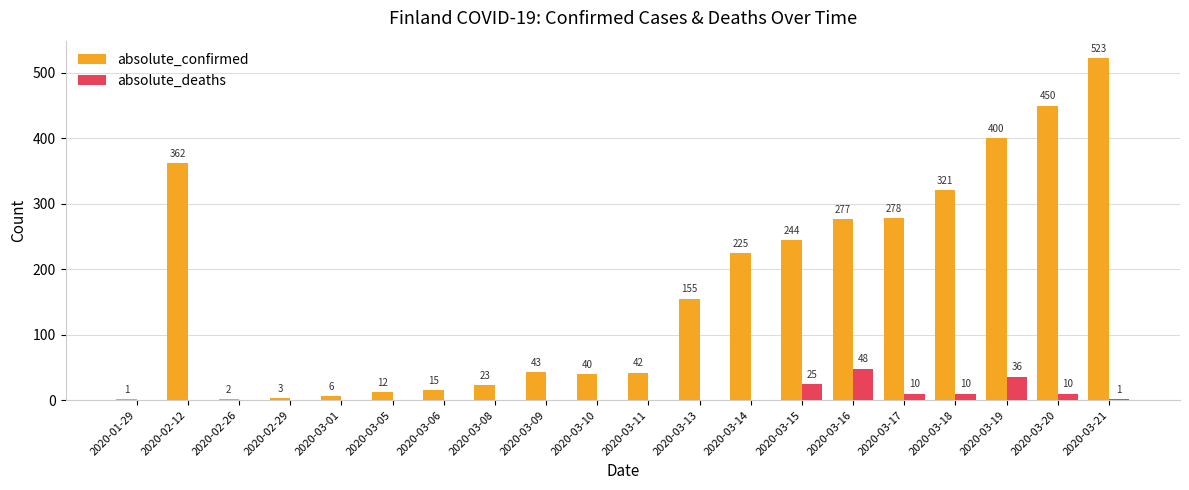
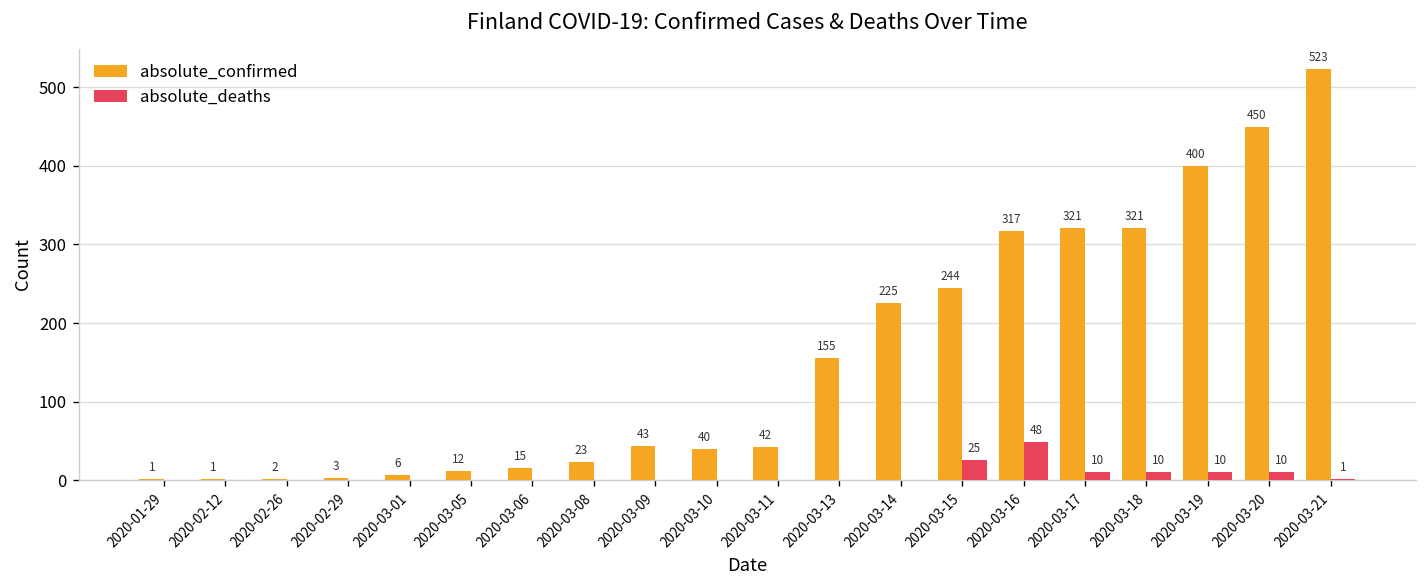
  {
    "absolute_confirmed": {
      "2020-01-29": 1,
-     "2020-02-12": 362,
+     "2020-02-12": 1,
      "2020-02-26": 2,
      "2020-02-29": 3,
      "2020-03-01": 6,
      "2020-03-05": 12,
      "2020-03-06": 15,
      "2020-03-08": 23,
      "2020-03-09": 43,
      "2020-03-10": 40,
      "2020-03-11": 42,
      "2020-03-13": 155,
      "2020-03-14": 225,
      "2020-03-15": 244,
-     "2020-03-16": 277,
-     "2020-03-17": 278,
+     "2020-03-16": 317,
+     "2020-03-17": 321,
      "2020-03-18": 321,
      "2020-03-19": 400,
      "2020-03-20": 450,
      "2020-03-21": 523
    },
    "absolute_deaths": {
      "2020-03-15": 25,
      "2020-03-16": 48,
      "2020-03-17": 10,
      "2020-03-18": 10,
-     "2020-03-19": 36,
+     "2020-03-19": 10,
      "2020-03-20": 10,
      "2020-03-21": 1
    }
  }
